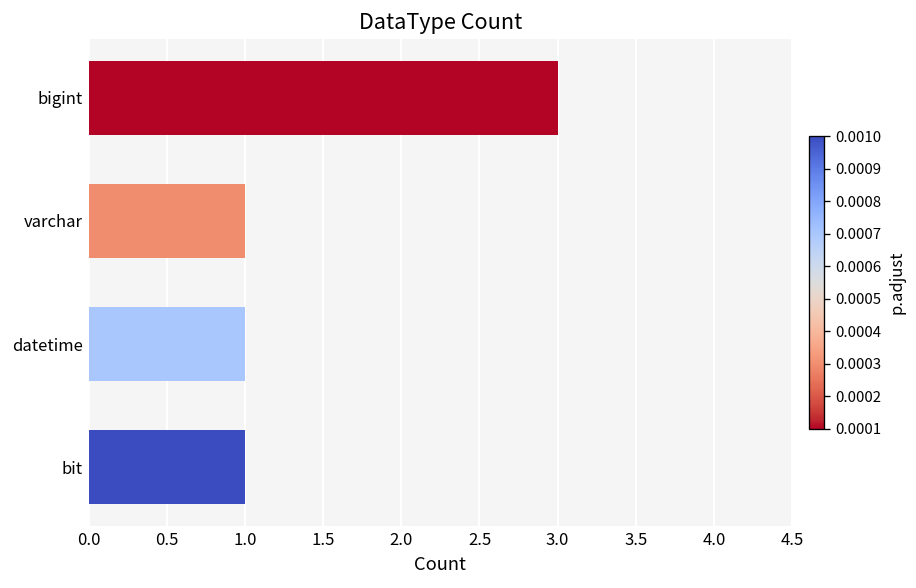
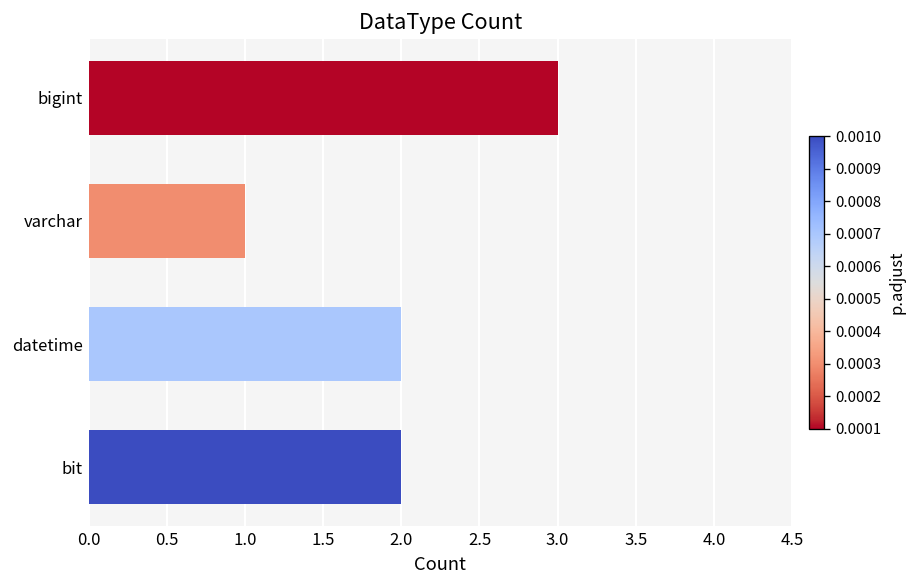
  {
    "bigint": 3,
    "varchar": 1,
-   "datetime": 1,
-   "bit": 1
+   "datetime": 2,
+   "bit": 2
  }
